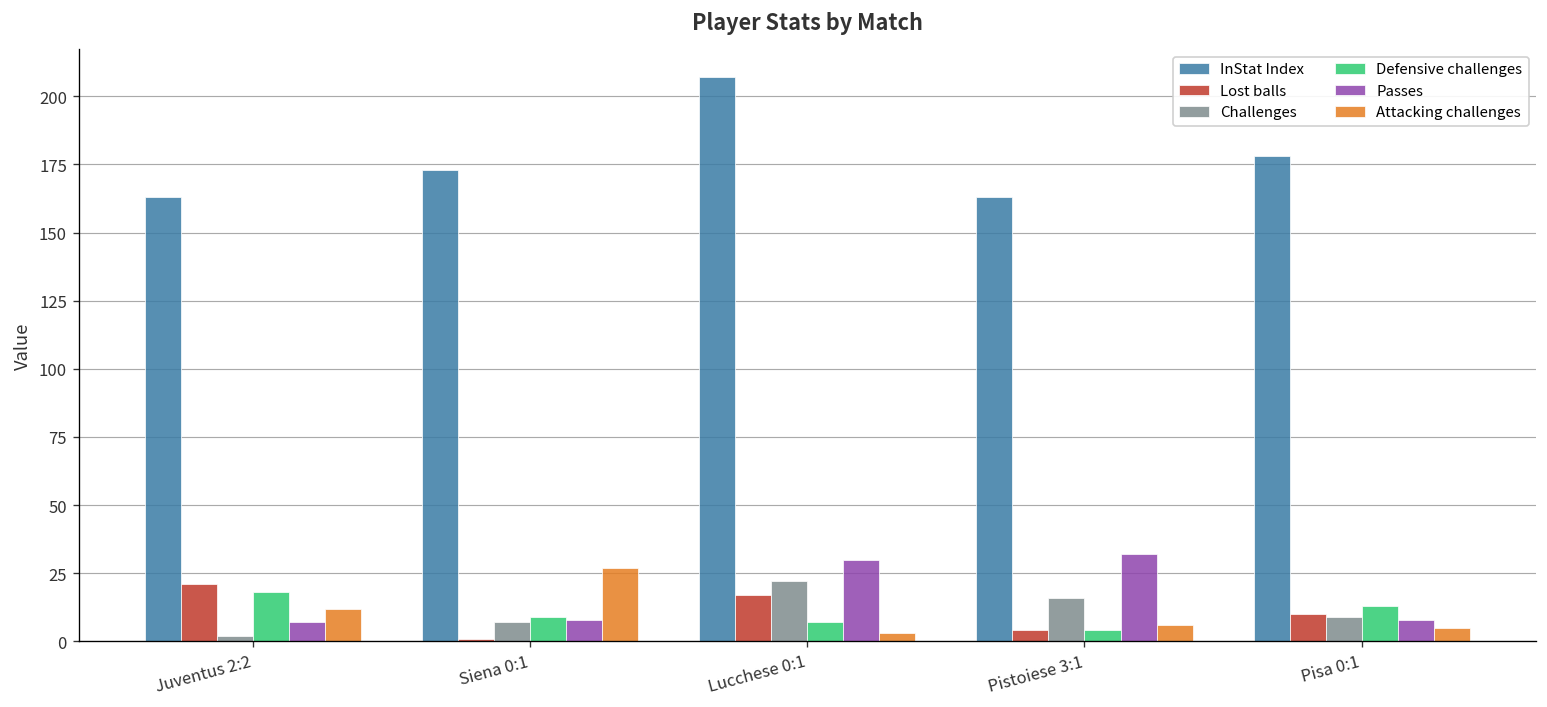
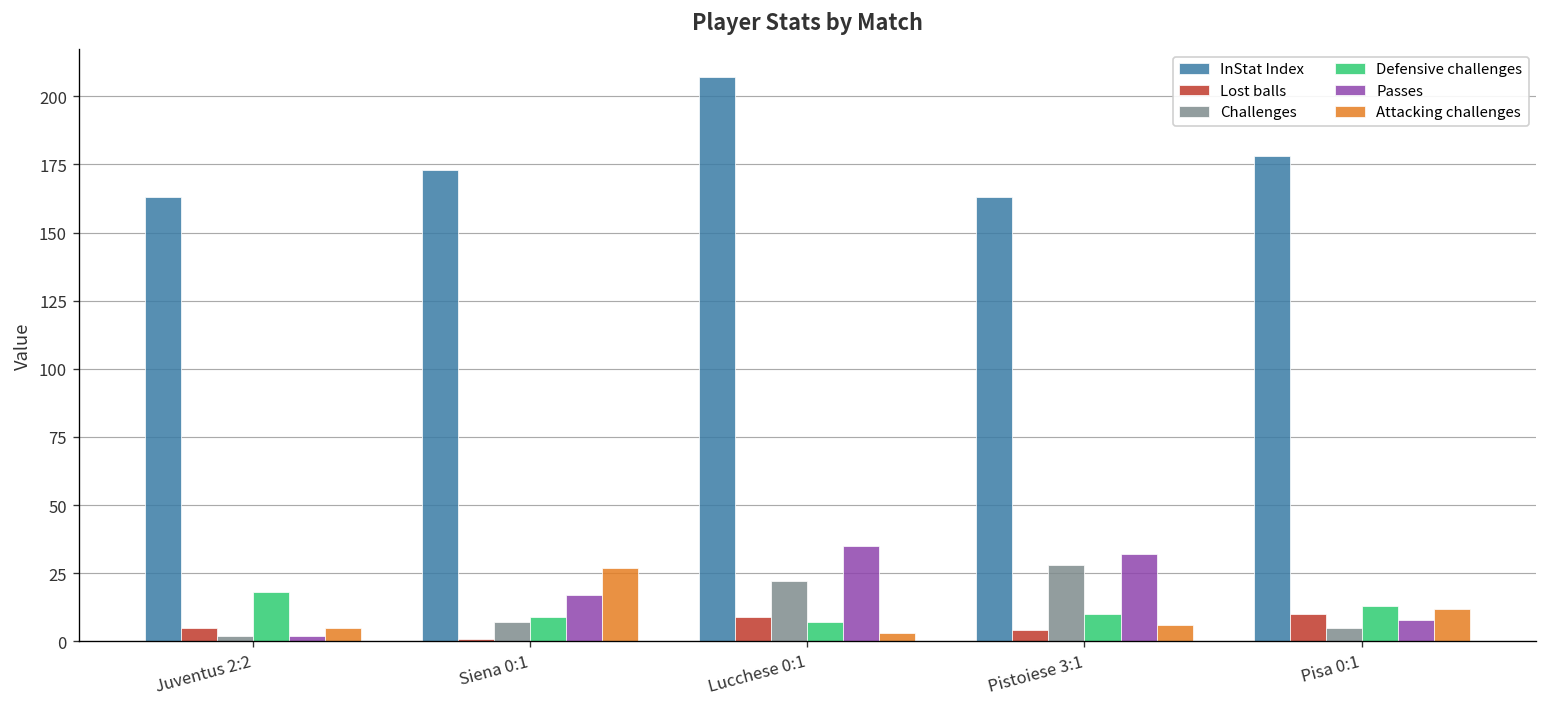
  {
    "InStat Index": {
      "Juventus 2:2": 163,
      "Siena 0:1": 173,
      "Lucchese 0:1": 207,
      "Pistoiese 3:1": 163,
      "Pisa 0:1": 178
    },
    "Lost balls": {
-     "Juventus 2:2": 21,
-     "Lucchese 0:1": 17,
+     "Juventus 2:2": 5,
+     "Lucchese 0:1": 9,
      "Pistoiese 3:1": 4,
      "Pisa 0:1": 10
    },
    "Challenges": {
      "Juventus 2:2": 2,
      "Siena 0:1": 7,
      "Lucchese 0:1": 22,
-     "Pistoiese 3:1": 16,
-     "Pisa 0:1": 9
+     "Pistoiese 3:1": 28,
+     "Pisa 0:1": 5
    },
    "Defensive challenges": {
      "Juventus 2:2": 18,
      "Siena 0:1": 9,
      "Lucchese 0:1": 7,
-     "Pistoiese 3:1": 4,
+     "Pistoiese 3:1": 10,
      "Pisa 0:1": 13
    },
    "Passes": {
-     "Juventus 2:2": 7,
-     "Siena 0:1": 8,
-     "Lucchese 0:1": 30,
+     "Juventus 2:2": 2,
+     "Siena 0:1": 17,
+     "Lucchese 0:1": 35,
      "Pistoiese 3:1": 32,
      "Pisa 0:1": 8
    },
    "Attacking challenges": {
-     "Juventus 2:2": 12,
+     "Juventus 2:2": 5,
      "Siena 0:1": 27,
      "Lucchese 0:1": 3,
      "Pistoiese 3:1": 6,
-     "Pisa 0:1": 5
+     "Pisa 0:1": 12
    }
  }
